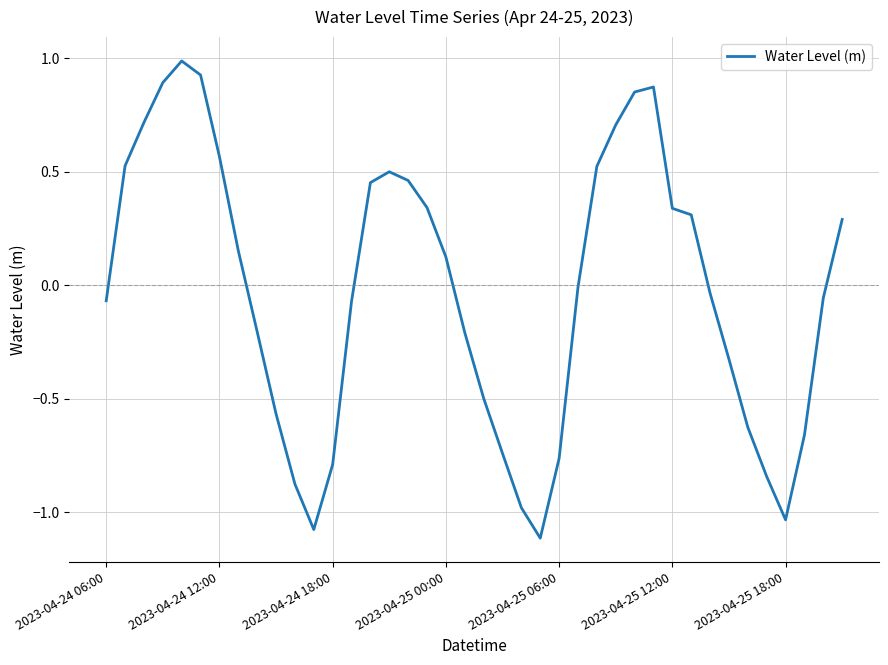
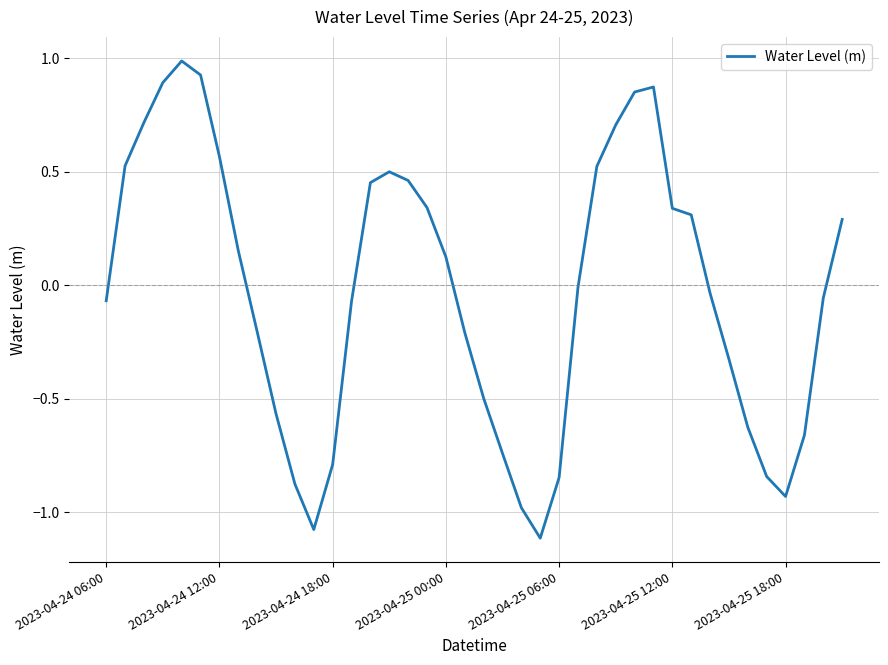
  {
    "2023-04-24 06:00": -0.07,
    "2023-04-24 12:00": 0.57,
    "2023-04-24 18:00": -0.79,
    "2023-04-25 00:00": 0.12,
-   "2023-04-25 06:00": -0.76,
+   "2023-04-25 06:00": -0.85,
    "2023-04-25 12:00": 0.34,
-   "2023-04-25 18:00": -1.03
+   "2023-04-25 18:00": -0.93
  }
